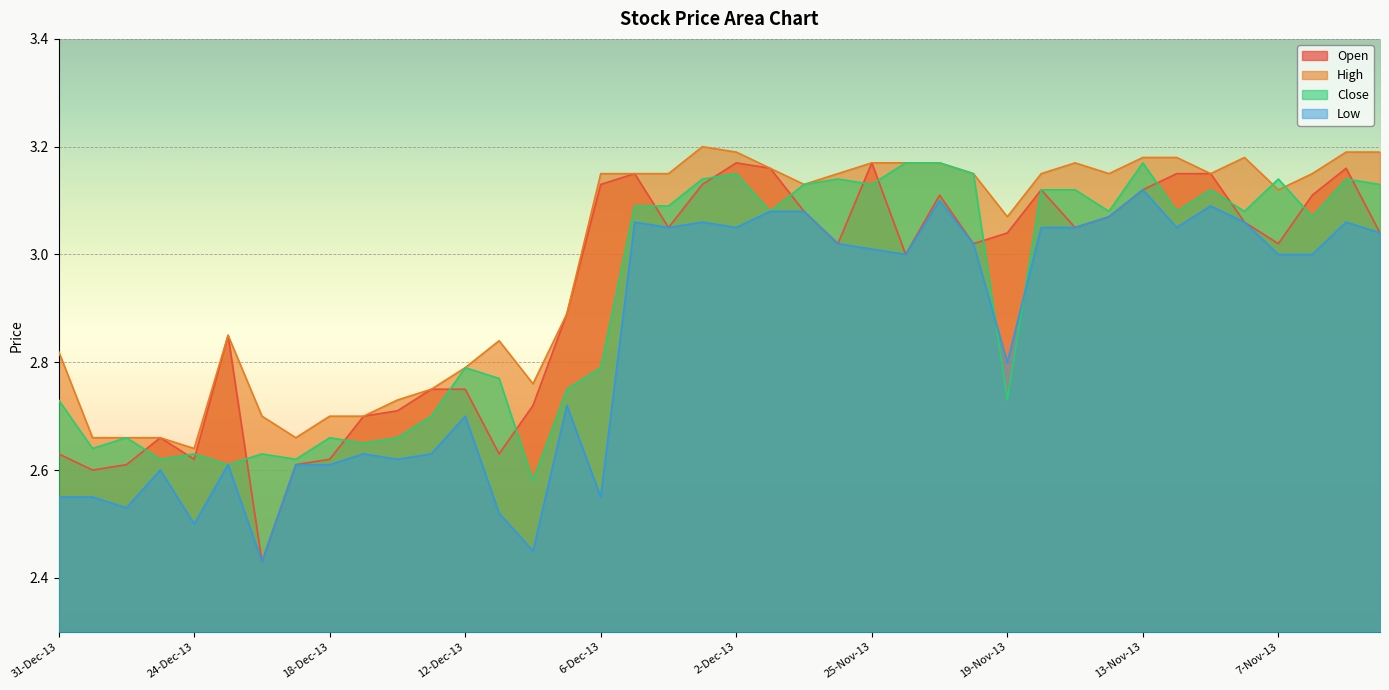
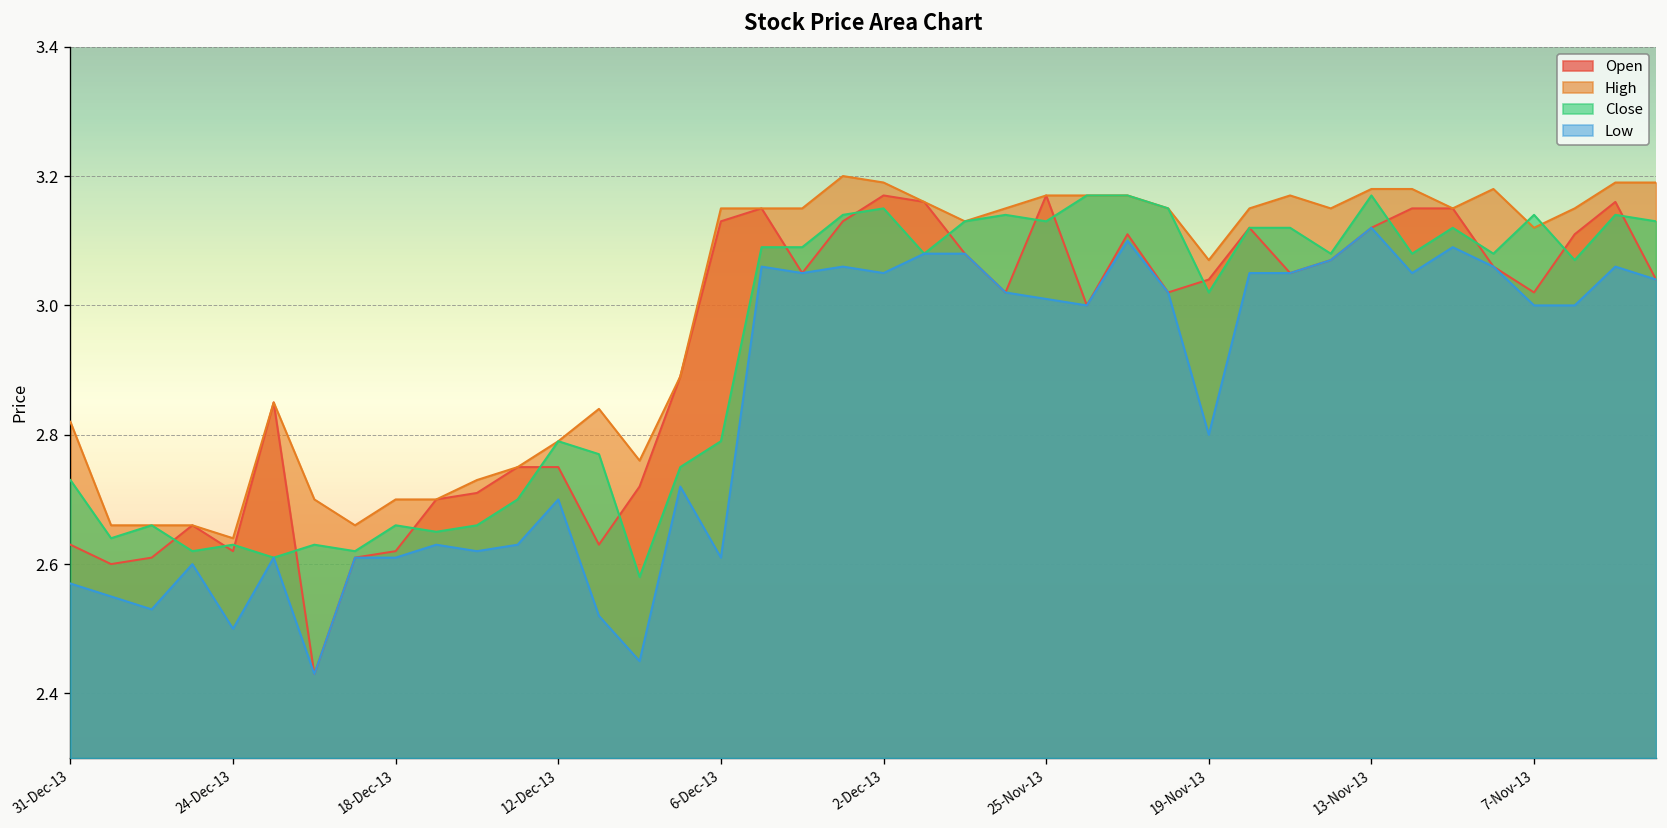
  {
    "Close": {
      "31-Dec-13": 2.73,
      "24-Dec-13": 2.63,
      "18-Dec-13": 2.66,
      "6-Dec-13": 2.79,
      "2-Dec-13": 3.15,
      "25-Nov-13": 3.13,
-     "19-Nov-13": 2.73,
+     "19-Nov-13": 3.02,
      "13-Nov-13": 3.17,
      "7-Nov-13": 3.14
    },
    "Low": {
-     "31-Dec-13": 2.55,
+     "31-Dec-13": 2.57,
      "24-Dec-13": 2.50,
      "18-Dec-13": 2.61,
      "12-Dec-13": 2.70,
-     "6-Dec-13": 2.55,
+     "6-Dec-13": 2.61,
      "2-Dec-13": 3.05,
      "25-Nov-13": 3.01,
      "19-Nov-13": 2.80,
      "7-Nov-13": 3.00
    }
  }
